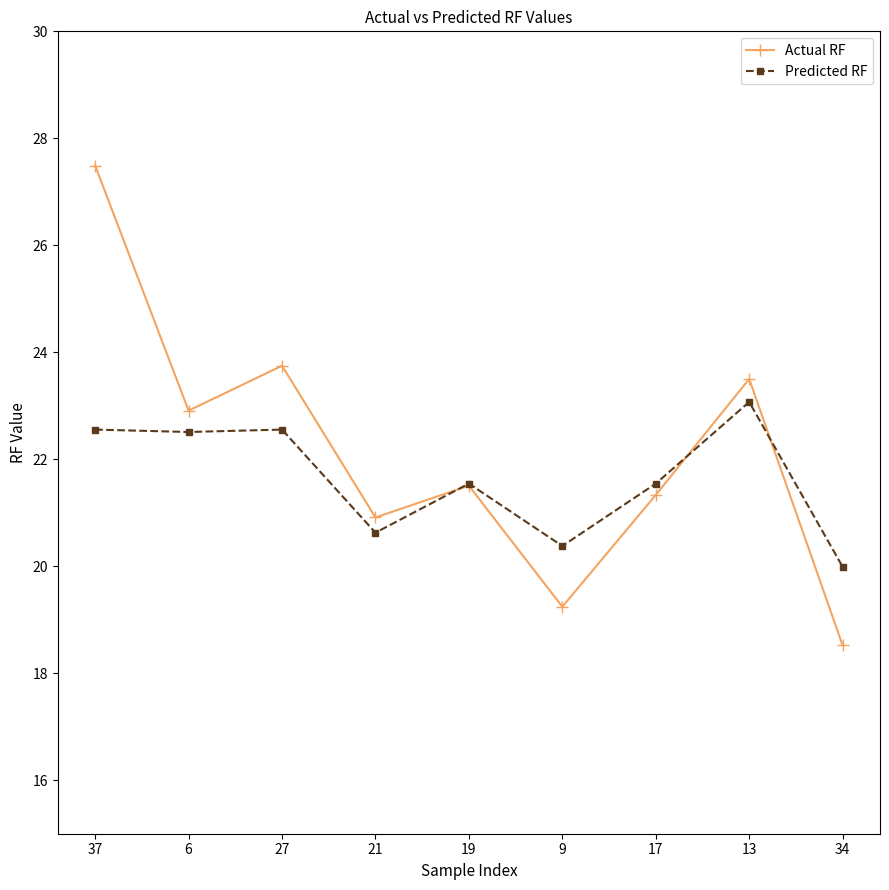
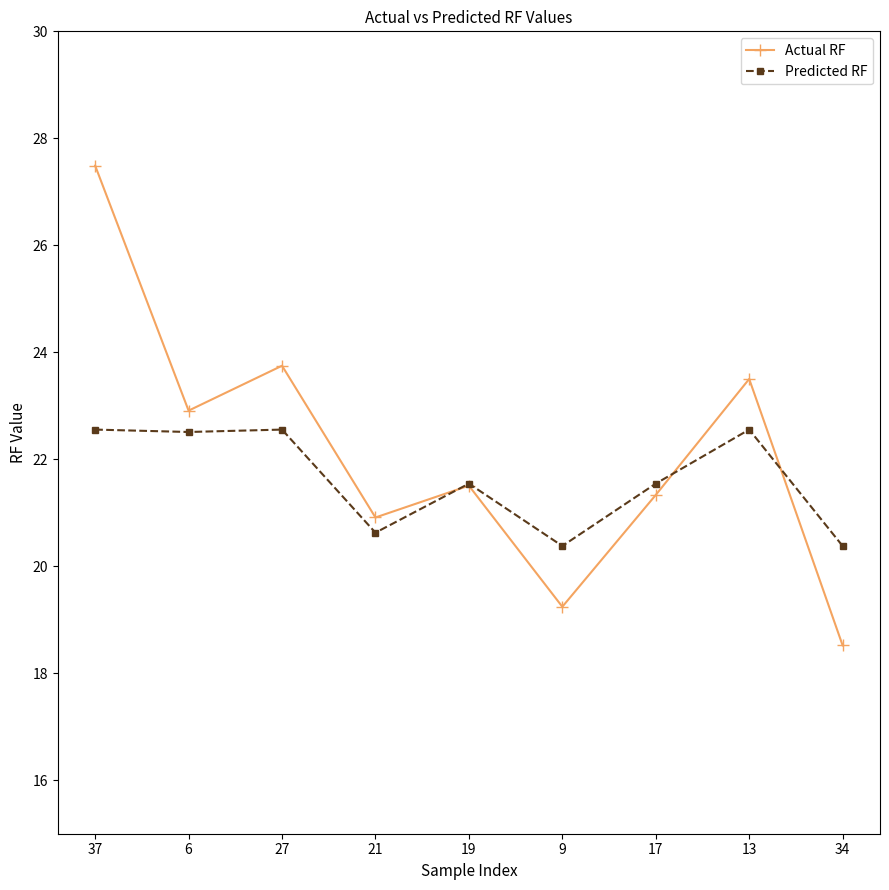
  {
    "Actual RF": {
      "37": 27.5,
      "6": 22.9,
      "27": 23.7,
      "21": 20.9,
      "9": 19.2,
      "17": 21.3,
      "13": 23.5,
      "34": 18.5
    },
    "Predicted RF": {
      "37": 22.6,
      "6": 22.5,
      "27": 22.6,
      "21": 20.6,
      "9": 20.4,
      "17": 21.5,
-     "13": 23.1,
-     "34": 20.0
+     "13": 22.6,
+     "34": 20.4
    }
  }
